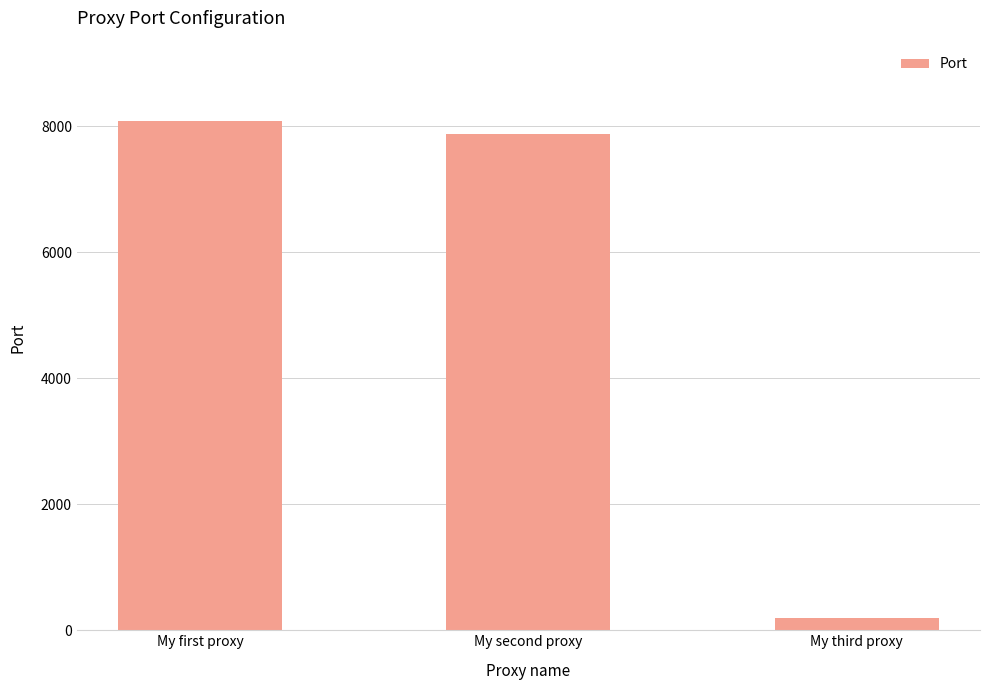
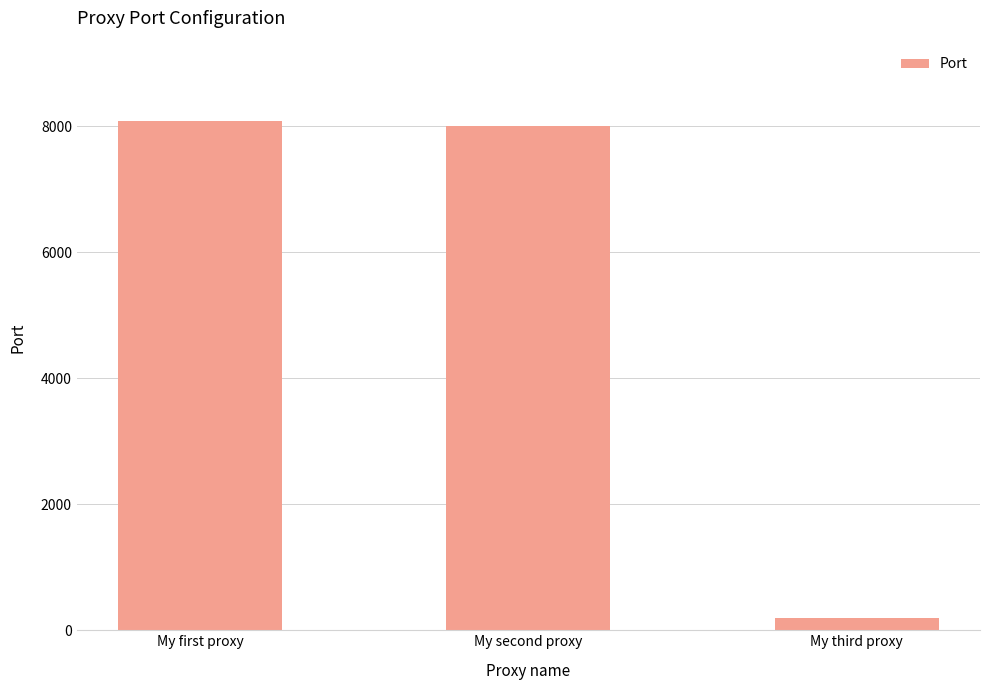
  {
    "My first proxy": 8100,
-   "My second proxy": 7900,
+   "My second proxy": 8000,
    "My third proxy": 200
  }
